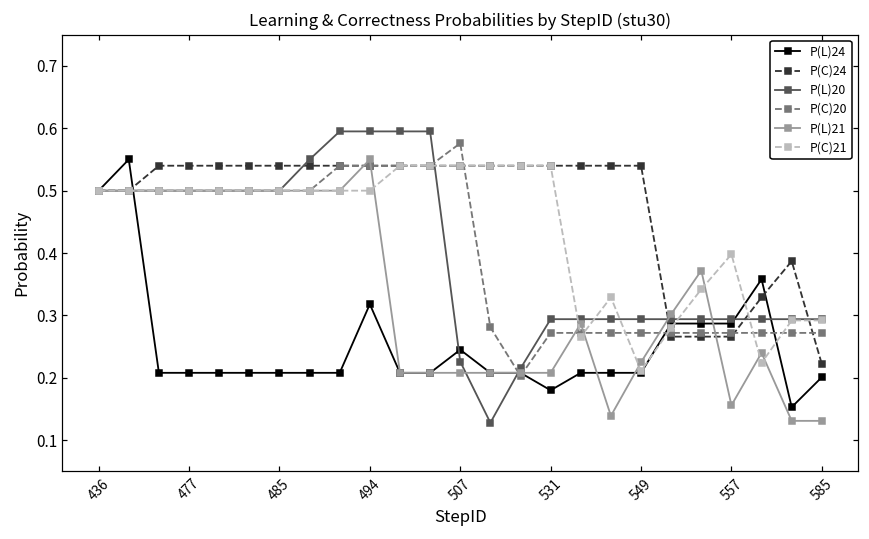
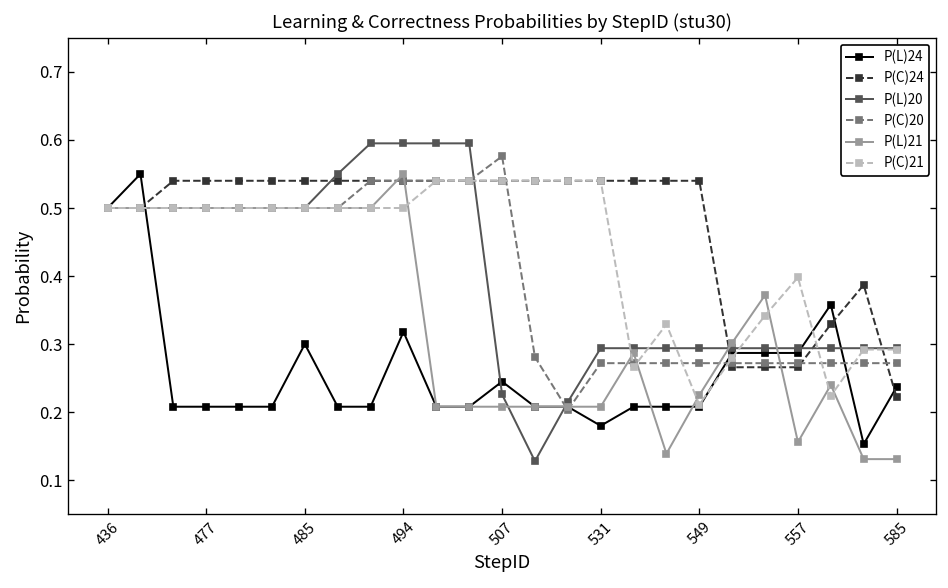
  {
    "P(L)24": {
      "477": 0.21,
-     "485": 0.21,
+     "485": 0.30,
      "494": 0.32,
      "507": 0.25,
      "531": 0.18,
      "557": 0.29,
-     "585": 0.20
+     "585": 0.24
    }
  }
